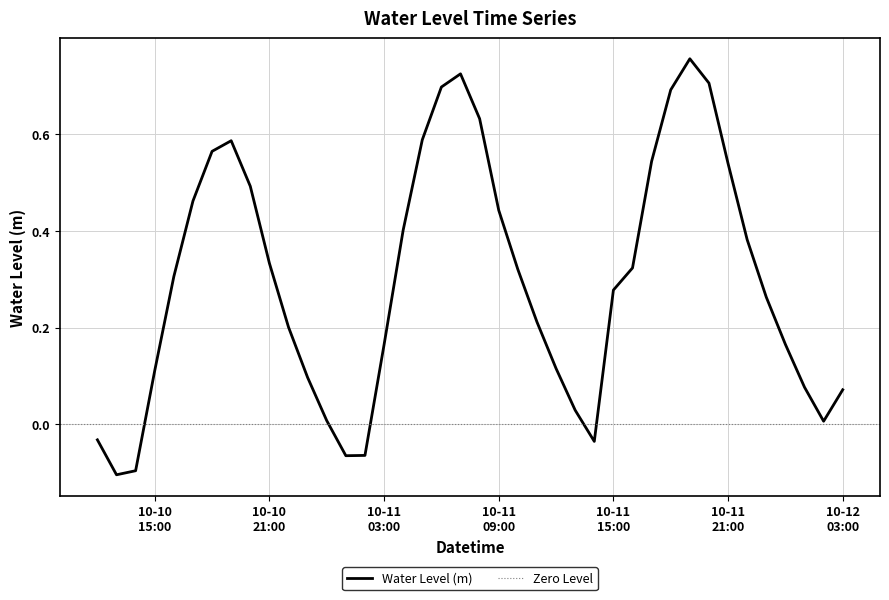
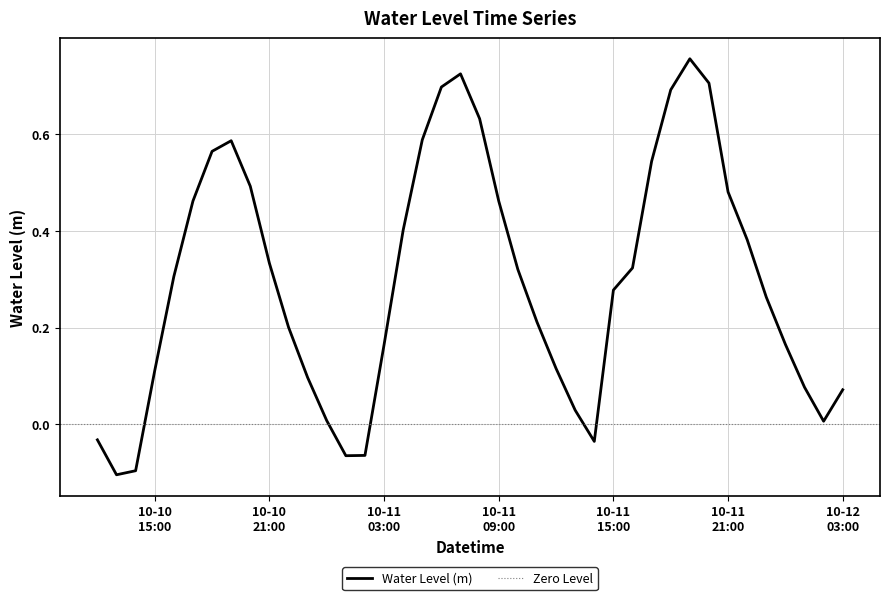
  {
    "10-10 15:00": 0.11,
    "10-10 21:00": 0.33,
    "10-11 03:00": 0.16,
-   "10-11 09:00": 0.44,
+   "10-11 09:00": 0.46,
    "10-11 15:00": 0.28,
-   "10-11 21:00": 0.54,
+   "10-11 21:00": 0.48,
    "10-12 03:00": 0.07
  }
